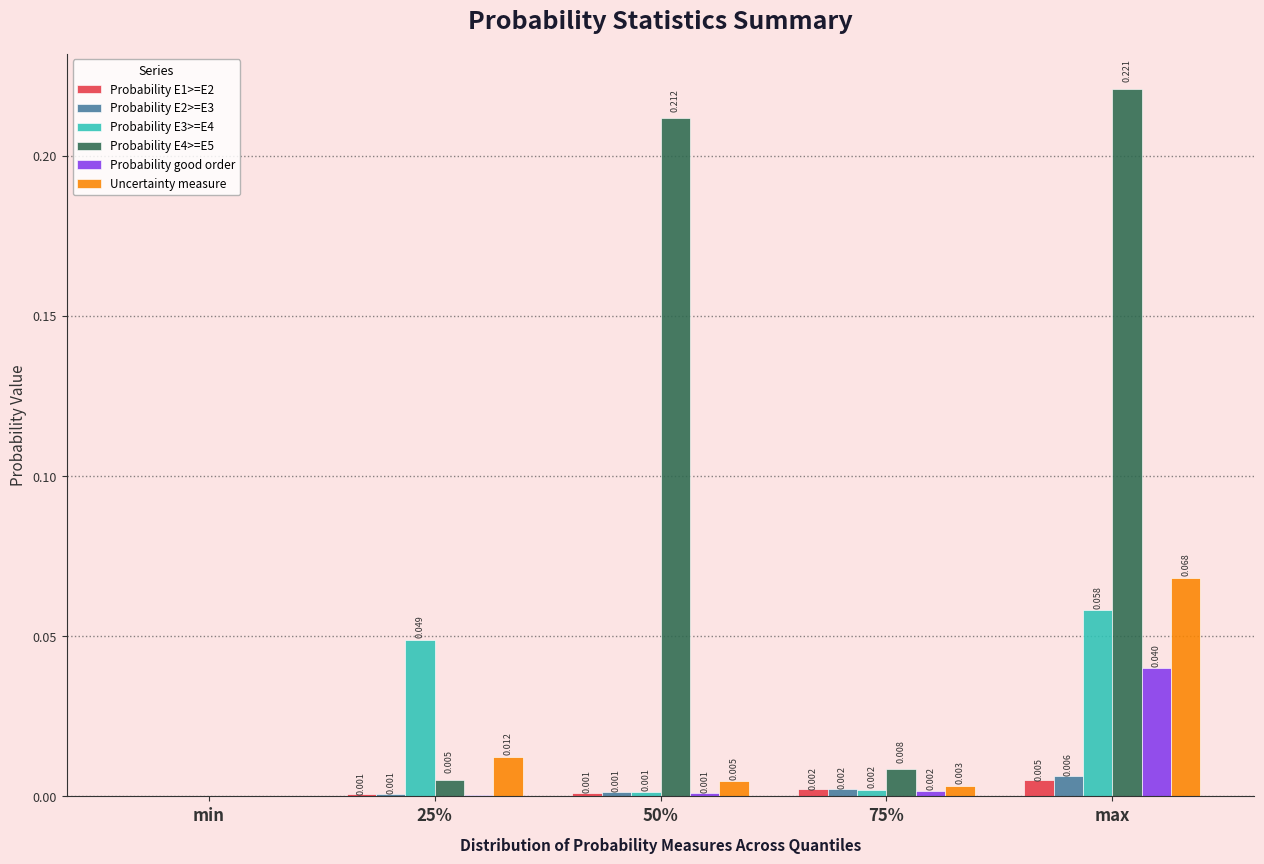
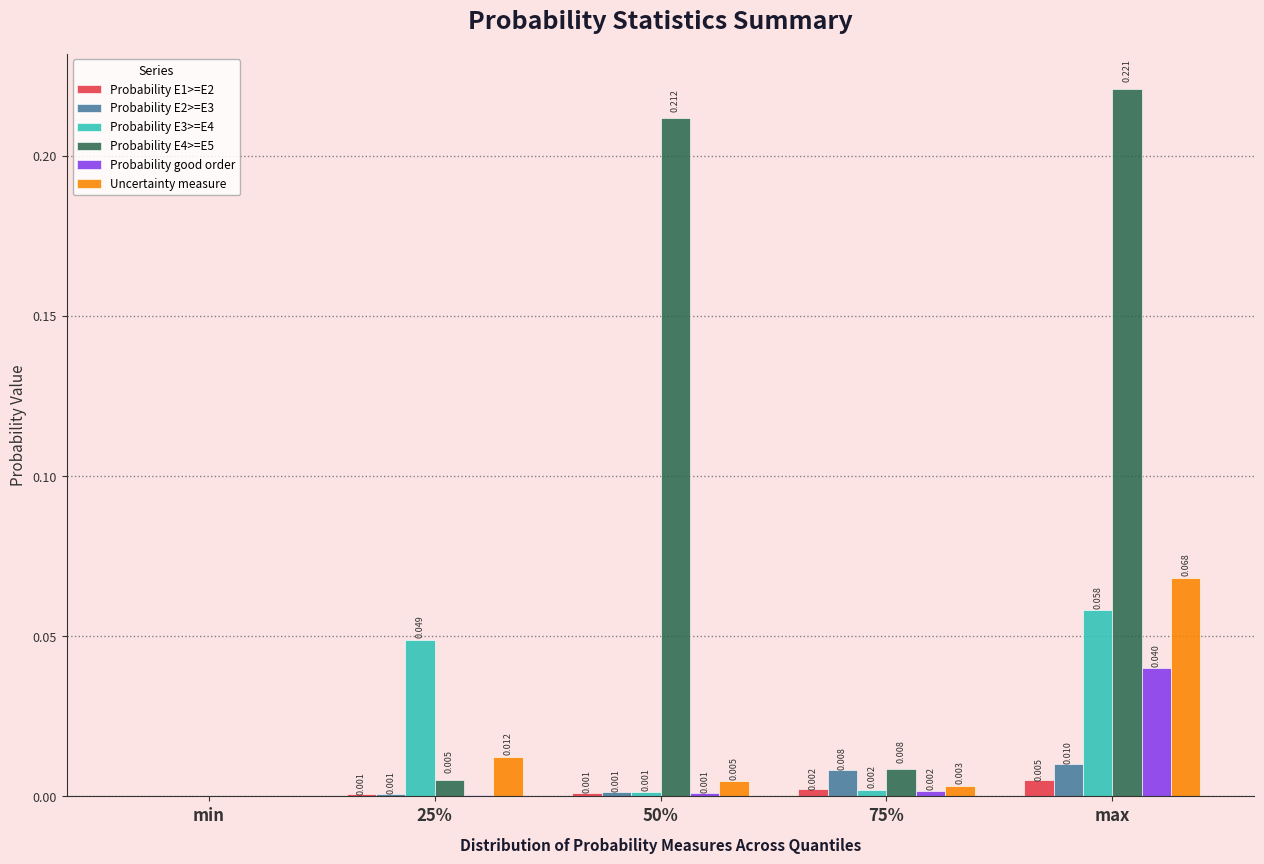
  {
    "Probability E1>=E2": {
      "25%": 0.001,
      "50%": 0.001,
      "75%": 0.002,
      "max": 0.005
    },
    "Probability E2>=E3": {
      "25%": 0.001,
      "50%": 0.001,
-     "75%": 0.002,
-     "max": 0.006
+     "75%": 0.008,
+     "max": 0.010
    },
    "Probability E3>=E4": {
      "25%": 0.049,
      "50%": 0.001,
      "75%": 0.002,
      "max": 0.058
    },
    "Probability E4>=E5": {
      "25%": 0.005,
      "50%": 0.212,
      "75%": 0.008,
      "max": 0.221
    },
    "Probability good order": {
      "50%": 0.001,
      "75%": 0.002,
      "max": 0.040
    },
    "Uncertainty measure": {
      "25%": 0.012,
      "50%": 0.005,
      "75%": 0.003,
      "max": 0.068
    }
  }
